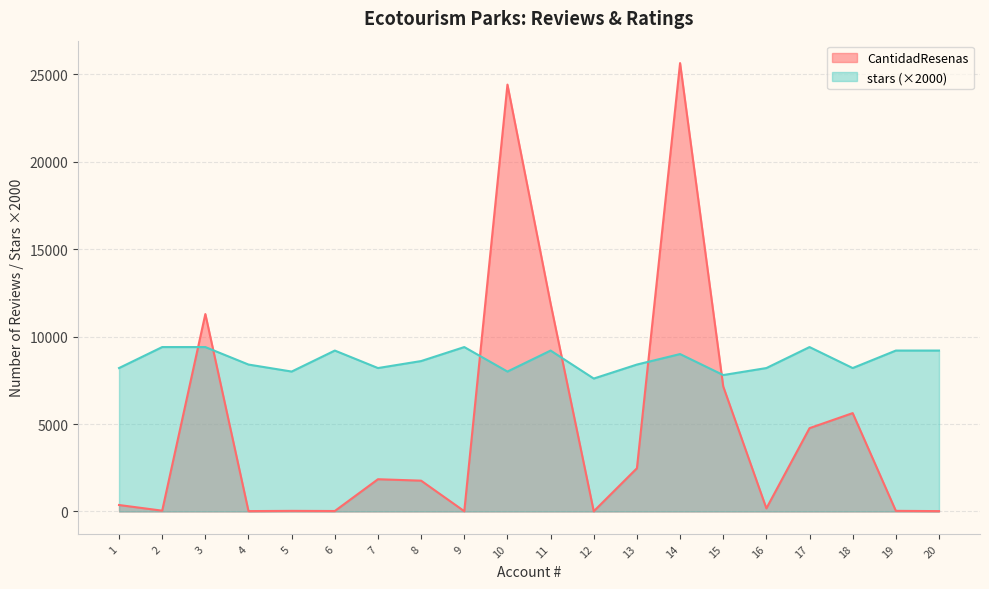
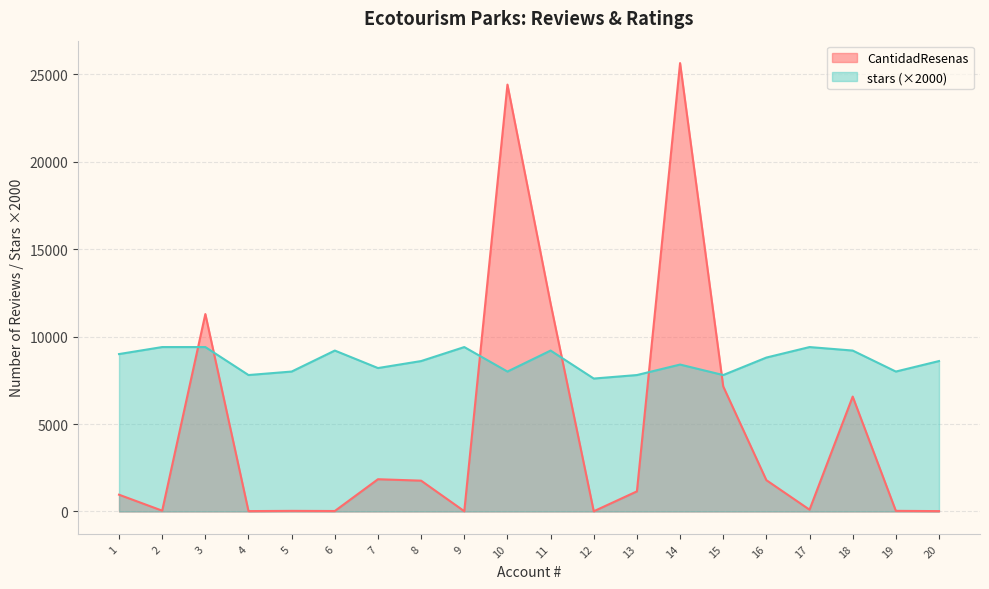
  {
    "CantidadResenas": {
-     "1": 400,
+     "1": 1000,
      "2": 0,
      "3": 11300,
      "4": 0,
      "5": 0,
      "6": 0,
      "7": 1800,
      "8": 1800,
      "9": 0,
      "10": 24400,
      "11": 11900,
      "12": 0,
-     "13": 2500,
+     "13": 1200,
      "14": 25600,
      "15": 7100,
-     "16": 200,
-     "17": 4800,
-     "18": 5600,
+     "16": 1800,
+     "17": 100,
+     "18": 6600,
      "19": 0,
      "20": 0
    },
    "stars (×2000)": {
-     "1": 8200,
+     "1": 9000,
      "2": 9400,
      "3": 9400,
-     "4": 8400,
+     "4": 7800,
      "5": 8000,
      "6": 9200,
      "7": 8200,
      "8": 8600,
      "9": 9400,
      "10": 8000,
      "11": 9200,
      "12": 7600,
-     "13": 8400,
-     "14": 9000,
+     "13": 7800,
+     "14": 8400,
      "15": 7800,
-     "16": 8200,
+     "16": 8800,
      "17": 9400,
-     "18": 8200,
-     "19": 9200,
-     "20": 9200
+     "18": 9200,
+     "19": 8000,
+     "20": 8600
    }
  }
